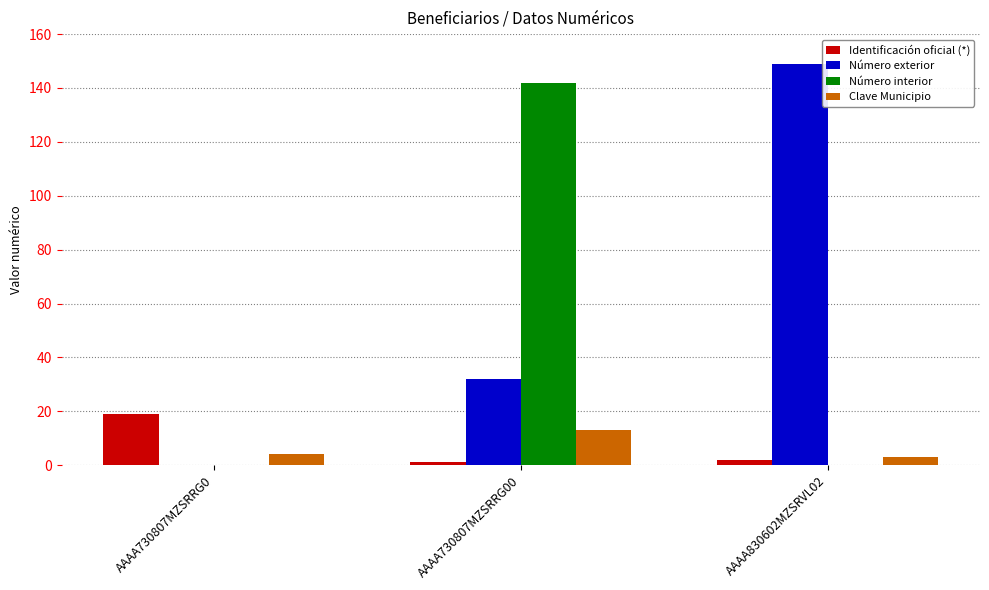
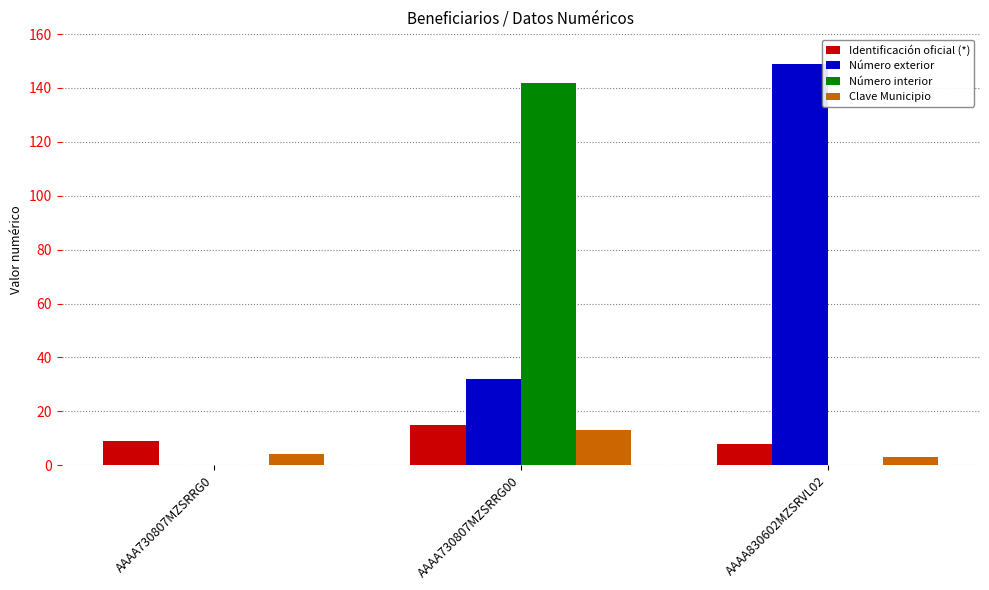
  {
    "Identificación oficial (*)": {
-     "AAAA730807MZSRRG0": 19,
-     "AAAA730807MZSRRG00": 1,
-     "AAAA830602MZSRVL02": 2
+     "AAAA730807MZSRRG0": 9,
+     "AAAA730807MZSRRG00": 15,
+     "AAAA830602MZSRVL02": 8
    },
    "Número exterior": {
      "AAAA730807MZSRRG0": 0,
      "AAAA730807MZSRRG00": 32,
      "AAAA830602MZSRVL02": 149
    },
    "Número interior": {
      "AAAA730807MZSRRG0": 0,
      "AAAA730807MZSRRG00": 142,
      "AAAA830602MZSRVL02": 0
    },
    "Clave Municipio": {
      "AAAA730807MZSRRG0": 4,
      "AAAA730807MZSRRG00": 13,
      "AAAA830602MZSRVL02": 3
    }
  }
